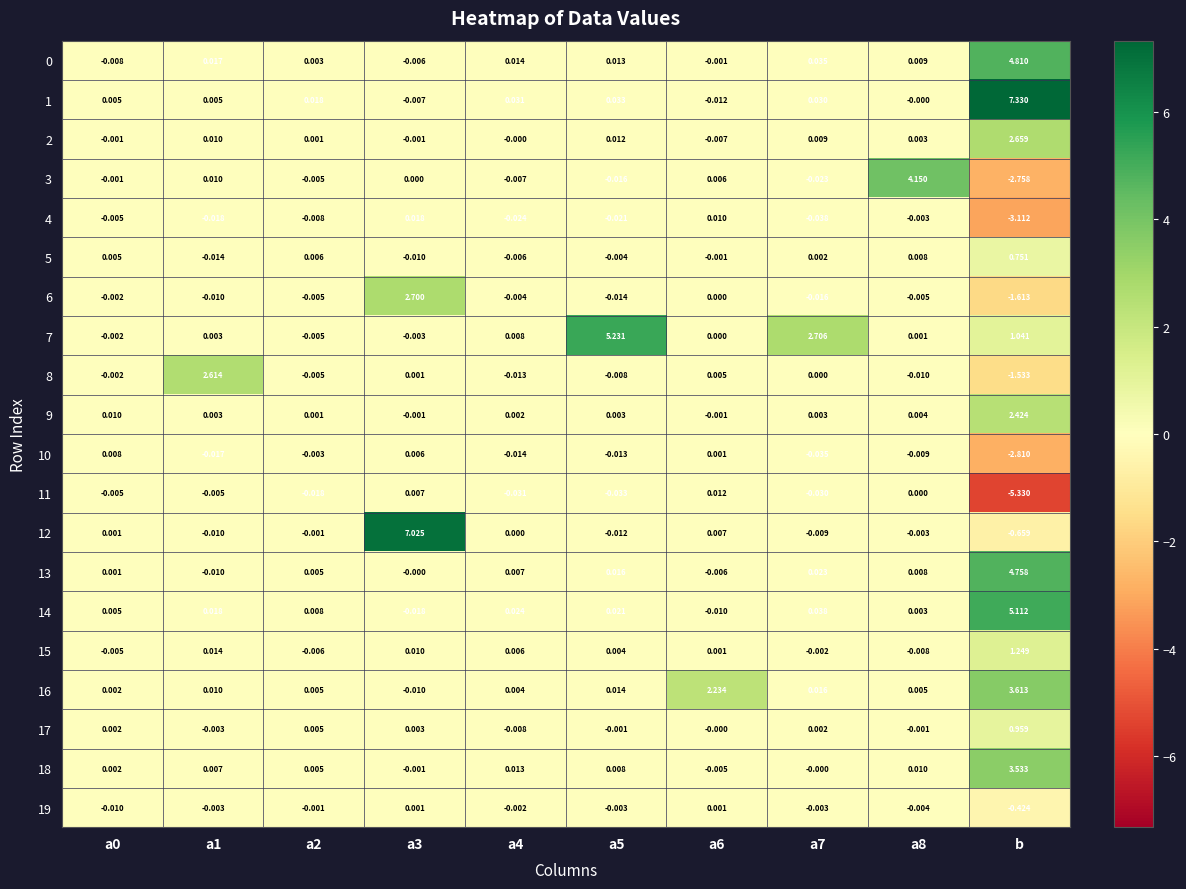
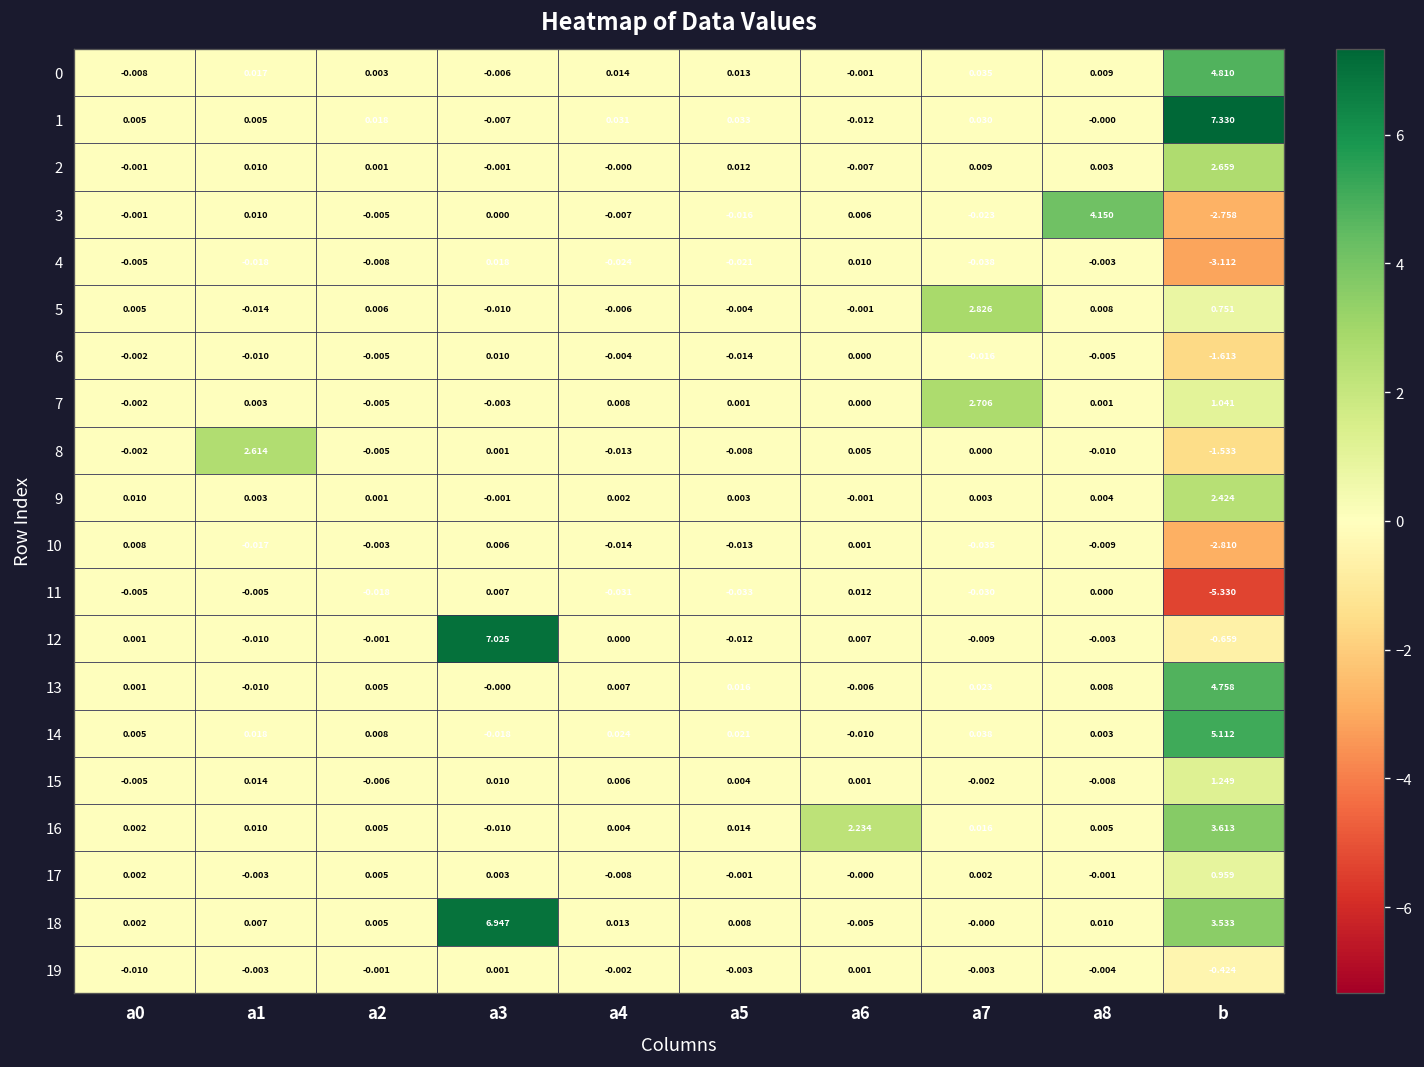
  {
    "0": {
      "a0": -0.008,
      "a1": 0.017,
      "a2": 0.003,
      "a3": -0.006,
      "a4": 0.014,
      "a5": 0.013,
      "a6": -0.001,
      "a7": 0.035,
      "a8": 0.009,
      "b": 4.810
    },
    "1": {
      "a0": 0.005,
      "a1": 0.005,
      "a2": 0.018,
      "a3": -0.007,
      "a4": 0.031,
      "a5": 0.033,
      "a6": -0.012,
      "a7": 0.030,
      "a8": -0.000,
      "b": 7.330
    },
    "2": {
      "a0": -0.001,
      "a1": 0.010,
      "a2": 0.001,
      "a3": -0.001,
      "a4": -0.000,
      "a5": 0.012,
      "a6": -0.007,
      "a7": 0.009,
      "a8": 0.003,
      "b": 2.659
    },
    "3": {
      "a0": -0.001,
      "a1": 0.010,
      "a2": -0.005,
      "a3": 0.000,
      "a4": -0.007,
      "a5": -0.016,
      "a6": 0.006,
      "a7": -0.023,
      "a8": 4.150,
      "b": -2.758
    },
    "4": {
      "a0": -0.005,
      "a1": -0.018,
      "a2": -0.008,
      "a3": 0.018,
      "a4": -0.024,
      "a5": -0.021,
      "a6": 0.010,
      "a7": -0.038,
      "a8": -0.003,
      "b": -3.112
    },
    "5": {
      "a0": 0.005,
      "a1": -0.014,
      "a2": 0.006,
      "a3": -0.010,
      "a4": -0.006,
      "a5": -0.004,
      "a6": -0.001,
-     "a7": 0.002,
+     "a7": 2.826,
      "a8": 0.008,
      "b": 0.751
    },
    "6": {
      "a0": -0.002,
      "a1": -0.010,
      "a2": -0.005,
-     "a3": 2.700,
+     "a3": 0.010,
      "a4": -0.004,
      "a5": -0.014,
      "a6": 0.000,
      "a7": -0.016,
      "a8": -0.005,
      "b": -1.613
    },
    "7": {
      "a0": -0.002,
      "a1": 0.003,
      "a2": -0.005,
      "a3": -0.003,
      "a4": 0.008,
-     "a5": 5.231,
+     "a5": 0.001,
      "a6": 0.000,
      "a7": 2.706,
      "a8": 0.001,
      "b": 1.041
    },
    "8": {
      "a0": -0.002,
      "a1": 2.614,
      "a2": -0.005,
      "a3": 0.001,
      "a4": -0.013,
      "a5": -0.008,
      "a6": 0.005,
      "a7": 0.000,
      "a8": -0.010,
      "b": -1.533
    },
    "9": {
      "a0": 0.010,
      "a1": 0.003,
      "a2": 0.001,
      "a3": -0.001,
      "a4": 0.002,
      "a5": 0.003,
      "a6": -0.001,
      "a7": 0.003,
      "a8": 0.004,
      "b": 2.424
    },
    "10": {
      "a0": 0.008,
      "a1": -0.017,
      "a2": -0.003,
      "a3": 0.006,
      "a4": -0.014,
      "a5": -0.013,
      "a6": 0.001,
      "a7": -0.035,
      "a8": -0.009,
      "b": -2.810
    },
    "11": {
      "a0": -0.005,
      "a1": -0.005,
      "a2": -0.018,
      "a3": 0.007,
      "a4": -0.031,
      "a5": -0.033,
      "a6": 0.012,
      "a7": -0.030,
      "a8": 0.000,
      "b": -5.330
    },
    "12": {
      "a0": 0.001,
      "a1": -0.010,
      "a2": -0.001,
      "a3": 7.025,
      "a4": 0.000,
      "a5": -0.012,
      "a6": 0.007,
      "a7": -0.009,
      "a8": -0.003,
      "b": -0.659
    },
    "13": {
      "a0": 0.001,
      "a1": -0.010,
      "a2": 0.005,
      "a3": -0.000,
      "a4": 0.007,
      "a5": 0.016,
      "a6": -0.006,
      "a7": 0.023,
      "a8": 0.008,
      "b": 4.758
    },
    "14": {
      "a0": 0.005,
      "a1": 0.018,
      "a2": 0.008,
      "a3": -0.018,
      "a4": 0.024,
      "a5": 0.021,
      "a6": -0.010,
      "a7": 0.038,
      "a8": 0.003,
      "b": 5.112
    },
    "15": {
      "a0": -0.005,
      "a1": 0.014,
      "a2": -0.006,
      "a3": 0.010,
      "a4": 0.006,
      "a5": 0.004,
      "a6": 0.001,
      "a7": -0.002,
      "a8": -0.008,
      "b": 1.249
    },
    "16": {
      "a0": 0.002,
      "a1": 0.010,
      "a2": 0.005,
      "a3": -0.010,
      "a4": 0.004,
      "a5": 0.014,
      "a6": 2.234,
      "a7": 0.016,
      "a8": 0.005,
      "b": 3.613
    },
    "17": {
      "a0": 0.002,
      "a1": -0.003,
      "a2": 0.005,
      "a3": 0.003,
      "a4": -0.008,
      "a5": -0.001,
      "a6": -0.000,
      "a7": 0.002,
      "a8": -0.001,
      "b": 0.959
    },
    "18": {
      "a0": 0.002,
      "a1": 0.007,
      "a2": 0.005,
-     "a3": -0.001,
+     "a3": 6.947,
      "a4": 0.013,
      "a5": 0.008,
      "a6": -0.005,
      "a7": -0.000,
      "a8": 0.010,
      "b": 3.533
    },
    "19": {
      "a0": -0.010,
      "a1": -0.003,
      "a2": -0.001,
      "a3": 0.001,
      "a4": -0.002,
      "a5": -0.003,
      "a6": 0.001,
      "a7": -0.003,
      "a8": -0.004,
      "b": -0.424
    }
  }
